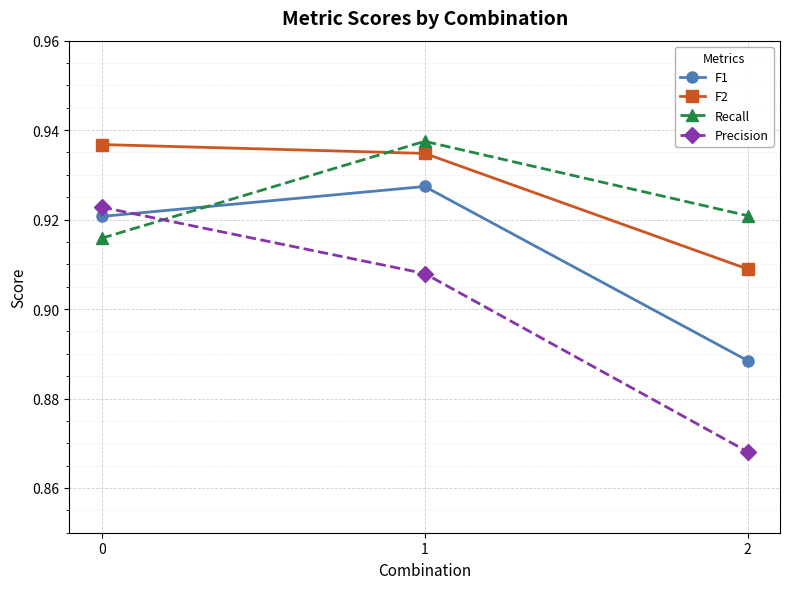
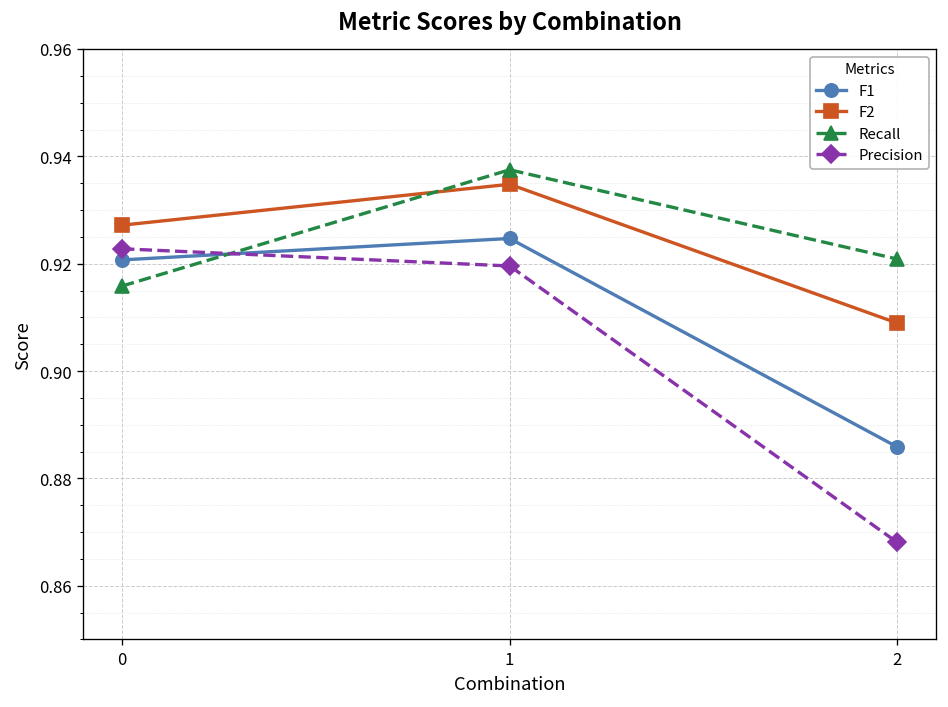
  {
    "F1": {
      "0": 0.921,
-     "1": 0.927,
-     "2": 0.888
+     "1": 0.925,
+     "2": 0.886
    },
    "F2": {
-     "0": 0.937,
+     "0": 0.927,
      "1": 0.935,
      "2": 0.909
    },
    "Recall": {
      "0": 0.916,
      "1": 0.938,
      "2": 0.921
    },
    "Precision": {
      "0": 0.923,
-     "1": 0.908,
+     "1": 0.920,
      "2": 0.868
    }
  }
